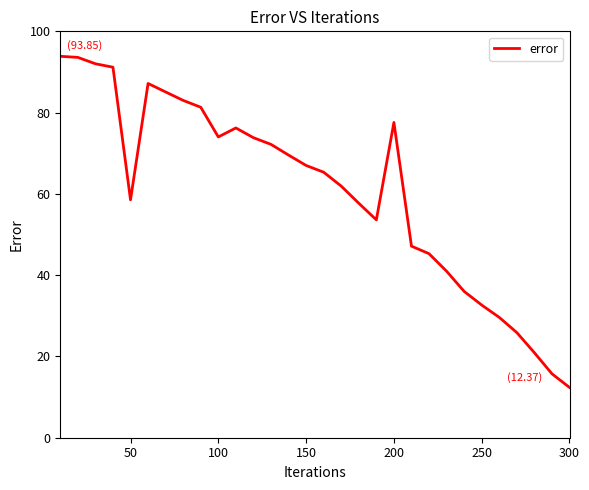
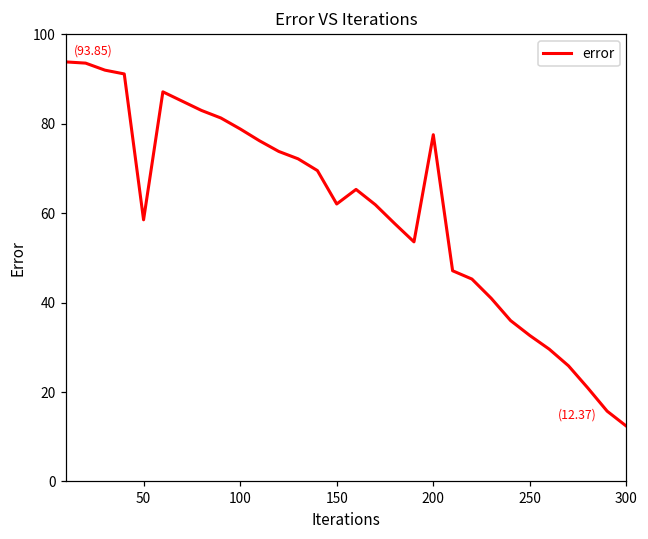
  {
    "50": 59,
-   "100": 74,
-   "150": 67,
+   "100": 79,
+   "150": 62,
    "200": 78,
    "250": 33,
    "300": 12
  }
